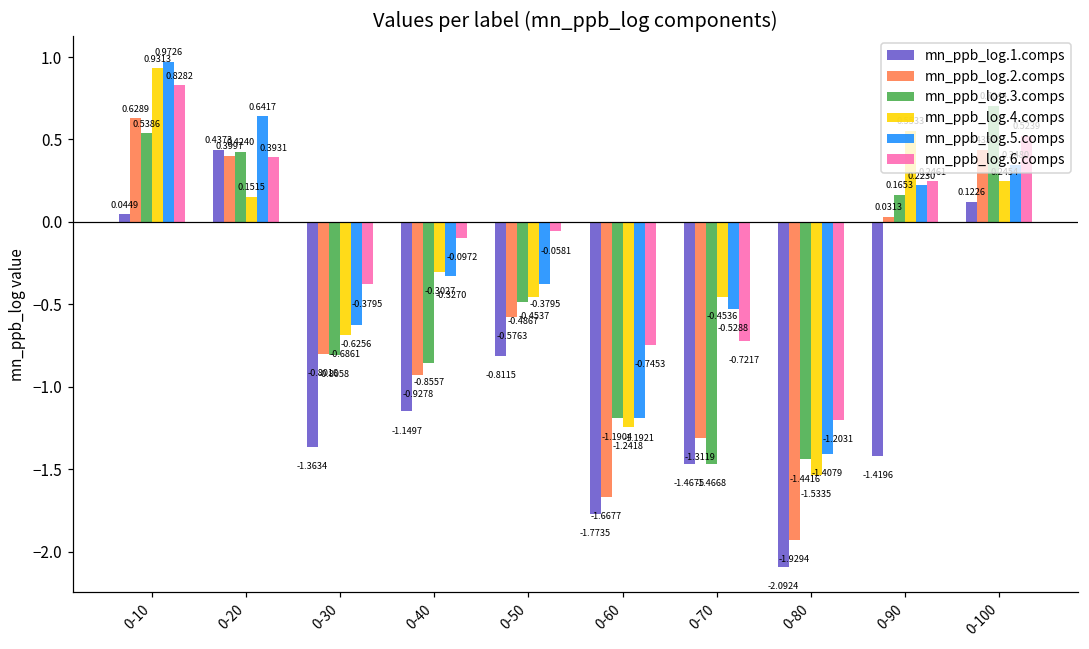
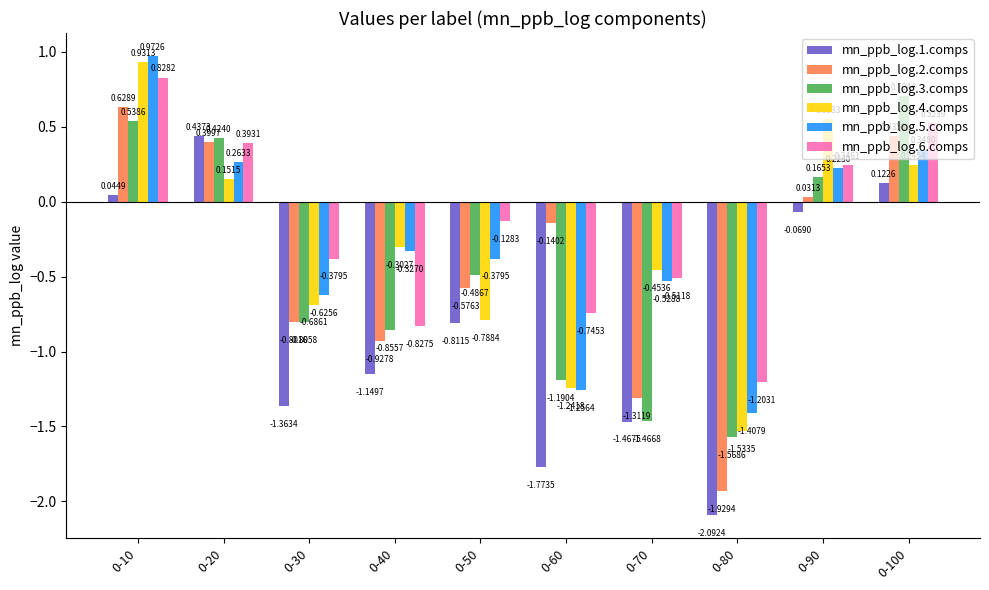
  {
    "mn_ppb_log.1.comps": {
      "0-10": 0.0449,
      "0-30": -1.3634,
      "0-40": -1.1497,
      "0-50": -0.8115,
      "0-60": -1.7735,
      "0-80": -2.0924,
-     "0-90": -1.4196,
+     "0-90": -0.0690,
      "0-100": 0.1226
    },
    "mn_ppb_log.2.comps": {
      "0-10": 0.6289,
      "0-40": -0.9278,
      "0-50": -0.5763,
-     "0-60": -1.6677,
+     "0-60": -0.1402,
      "0-70": -1.3119,
      "0-80": -1.9294,
      "0-90": 0.0313
    },
    "mn_ppb_log.3.comps": {
      "0-10": 0.5386,
      "0-40": -0.8557,
      "0-50": -0.4867,
      "0-60": -1.1904,
-     "0-80": -1.4416,
+     "0-80": -1.5686,
      "0-90": 0.1653
    },
    "mn_ppb_log.4.comps": {
      "0-20": 0.1515,
      "0-30": -0.6861,
-     "0-50": -0.4537,
+     "0-50": -0.7884,
      "0-70": -0.4536
    },
    "mn_ppb_log.5.comps": {
-     "0-20": 0.6417,
+     "0-20": 0.2633,
      "0-30": -0.6256,
      "0-50": -0.3795,
-     "0-60": -1.1921,
+     "0-60": -1.2564,
      "0-80": -1.4079
    },
    "mn_ppb_log.6.comps": {
      "0-10": 0.8282,
      "0-20": 0.3931,
      "0-30": -0.3795,
-     "0-40": -0.0972,
-     "0-50": -0.0581,
+     "0-40": -0.8275,
+     "0-50": -0.1283,
      "0-60": -0.7453,
-     "0-70": -0.7217,
+     "0-70": -0.5118,
      "0-80": -1.2031
    }
  }
